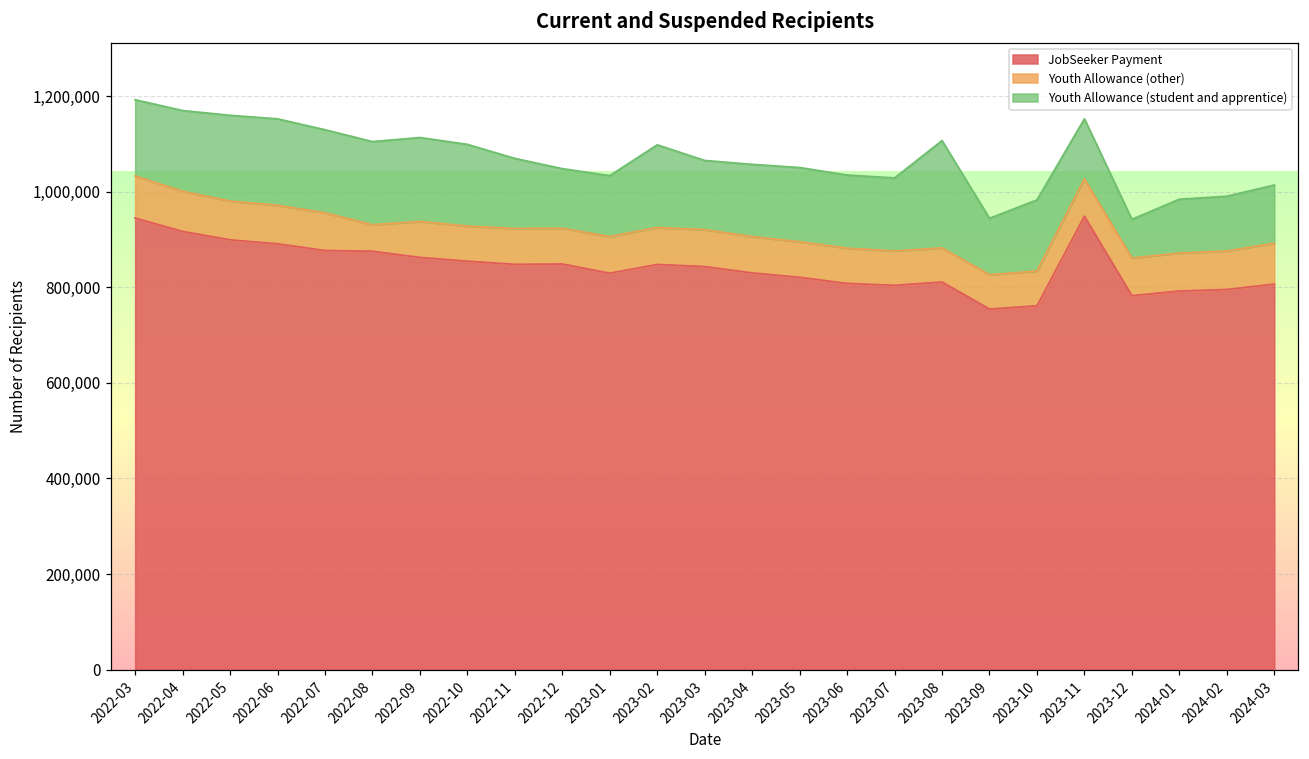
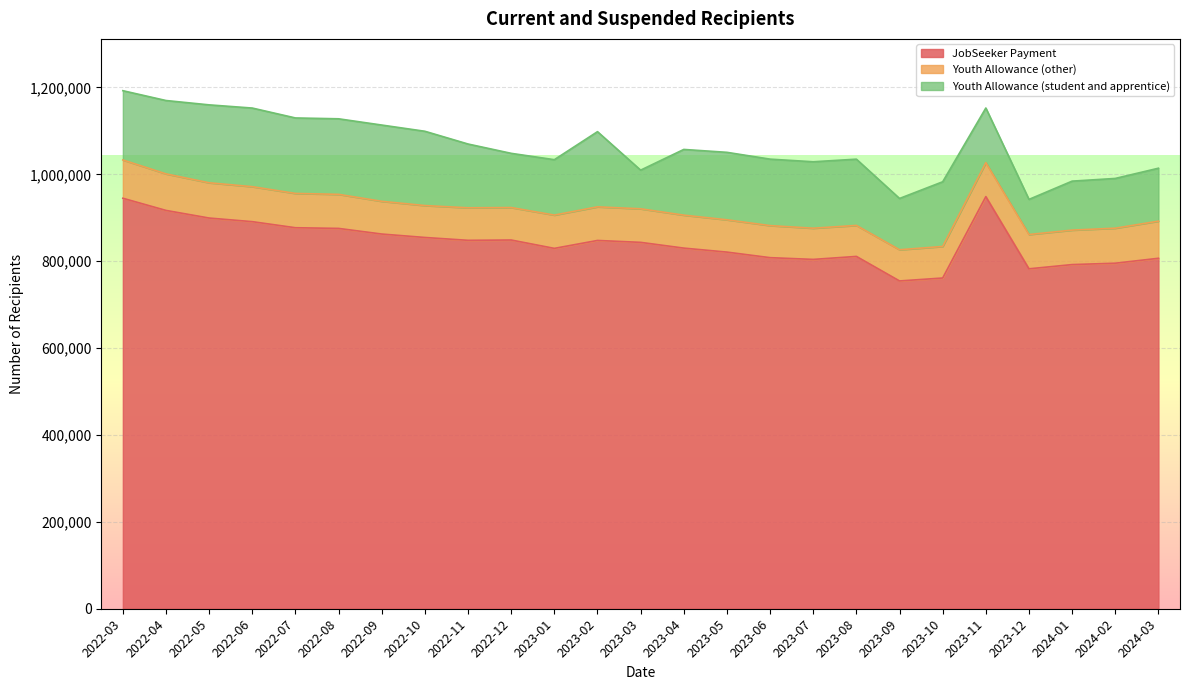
  {
    "JobSeeker Payment": {
      "2022-03": "940,000",
      "2022-04": "920,000",
      "2022-05": "900,000",
      "2022-06": "890,000",
      "2022-07": "880,000",
      "2022-08": "880,000",
      "2022-09": "860,000",
      "2022-10": "850,000",
      "2022-11": "850,000",
      "2022-12": "850,000",
      "2023-01": "830,000",
      "2023-02": "850,000",
      "2023-03": "840,000",
      "2023-04": "830,000",
      "2023-05": "820,000",
      "2023-06": "810,000",
      "2023-07": "800,000",
      "2023-08": "810,000",
      "2023-09": "750,000",
      "2023-10": "760,000",
      "2023-11": "950,000",
      "2023-12": "780,000",
      "2024-01": "790,000",
      "2024-02": "800,000",
      "2024-03": "810,000"
    },
    "Youth Allowance (other)": {
      "2022-03": "90,000",
      "2022-04": "80,000",
      "2022-05": "80,000",
      "2022-06": "80,000",
      "2022-07": "80,000",
-     "2022-08": "60,000",
+     "2022-08": "80,000",
      "2022-09": "80,000",
      "2022-10": "70,000",
      "2022-11": "70,000",
      "2022-12": "70,000",
      "2023-01": "80,000",
      "2023-02": "80,000",
      "2023-03": "80,000",
      "2023-04": "80,000",
      "2023-05": "70,000",
      "2023-06": "70,000",
      "2023-07": "70,000",
      "2023-08": "70,000",
      "2023-09": "70,000",
      "2023-10": "70,000",
      "2023-11": "80,000",
      "2023-12": "80,000",
      "2024-01": "80,000",
      "2024-02": "80,000",
      "2024-03": "90,000"
    },
    "Youth Allowance (student and apprentice)": {
      "2022-03": "160,000",
      "2022-04": "170,000",
      "2022-05": "180,000",
      "2022-06": "180,000",
      "2022-07": "170,000",
      "2022-08": "170,000",
      "2022-09": "180,000",
      "2022-10": "170,000",
      "2022-11": "150,000",
      "2022-12": "120,000",
      "2023-01": "130,000",
      "2023-02": "170,000",
-     "2023-03": "140,000",
+     "2023-03": "90,000",
      "2023-04": "150,000",
      "2023-05": "160,000",
      "2023-06": "150,000",
      "2023-07": "150,000",
-     "2023-08": "220,000",
+     "2023-08": "150,000",
      "2023-09": "120,000",
      "2023-10": "150,000",
      "2023-11": "130,000",
      "2023-12": "80,000",
      "2024-01": "110,000",
      "2024-02": "110,000",
      "2024-03": "120,000"
    }
  }
